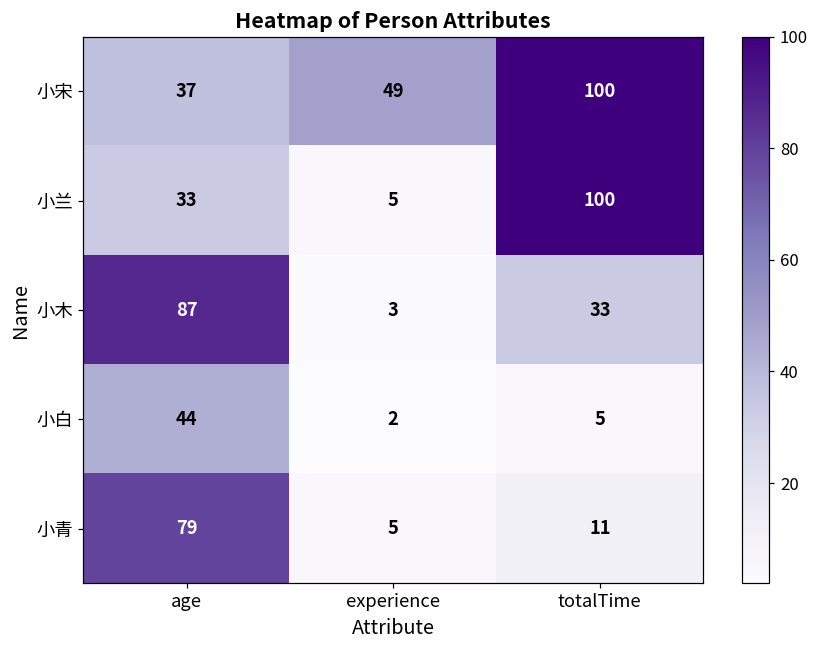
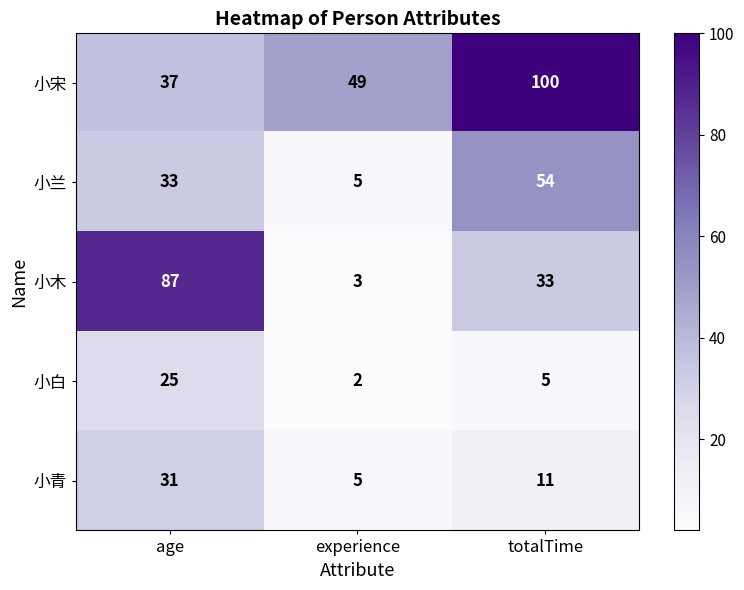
  {
    "小宋": {
      "age": 37,
      "experience": 49,
      "totalTime": 100
    },
    "小兰": {
      "age": 33,
      "experience": 5,
-     "totalTime": 100
+     "totalTime": 54
    },
    "小木": {
      "age": 87,
      "experience": 3,
      "totalTime": 33
    },
    "小白": {
-     "age": 44,
+     "age": 25,
      "experience": 2,
      "totalTime": 5
    },
    "小青": {
-     "age": 79,
+     "age": 31,
      "experience": 5,
      "totalTime": 11
    }
  }
